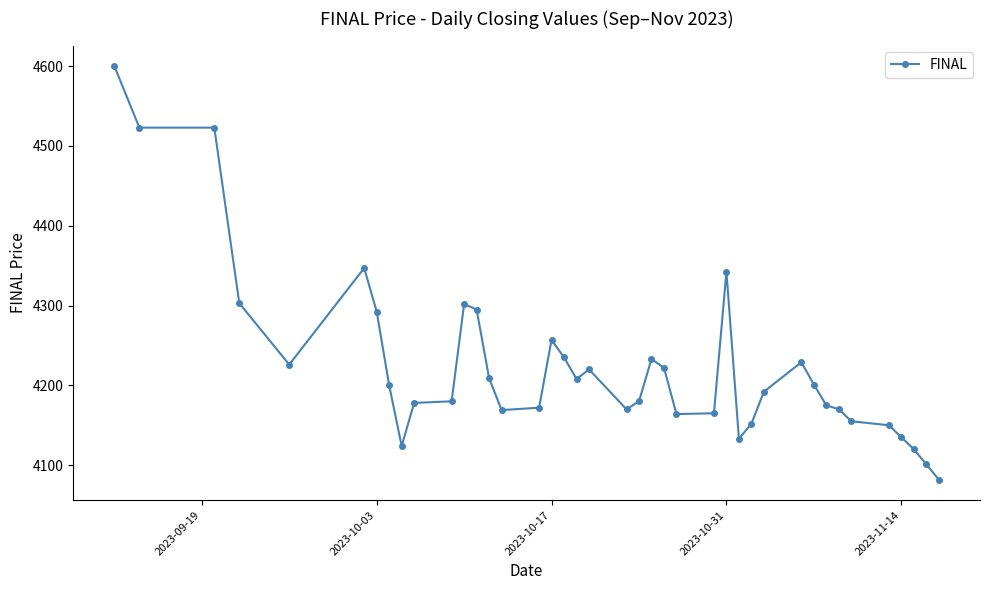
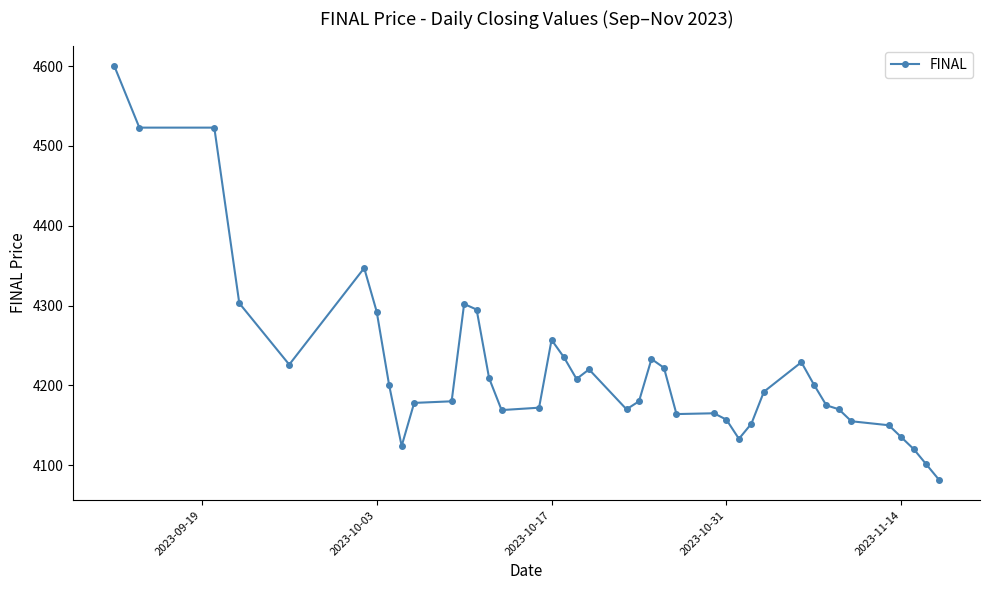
  {
    "2023-10-03": 4290,
    "2023-10-17": 4260,
-   "2023-10-31": 4340,
+   "2023-10-31": 4160,
    "2023-11-14": 4140
  }
